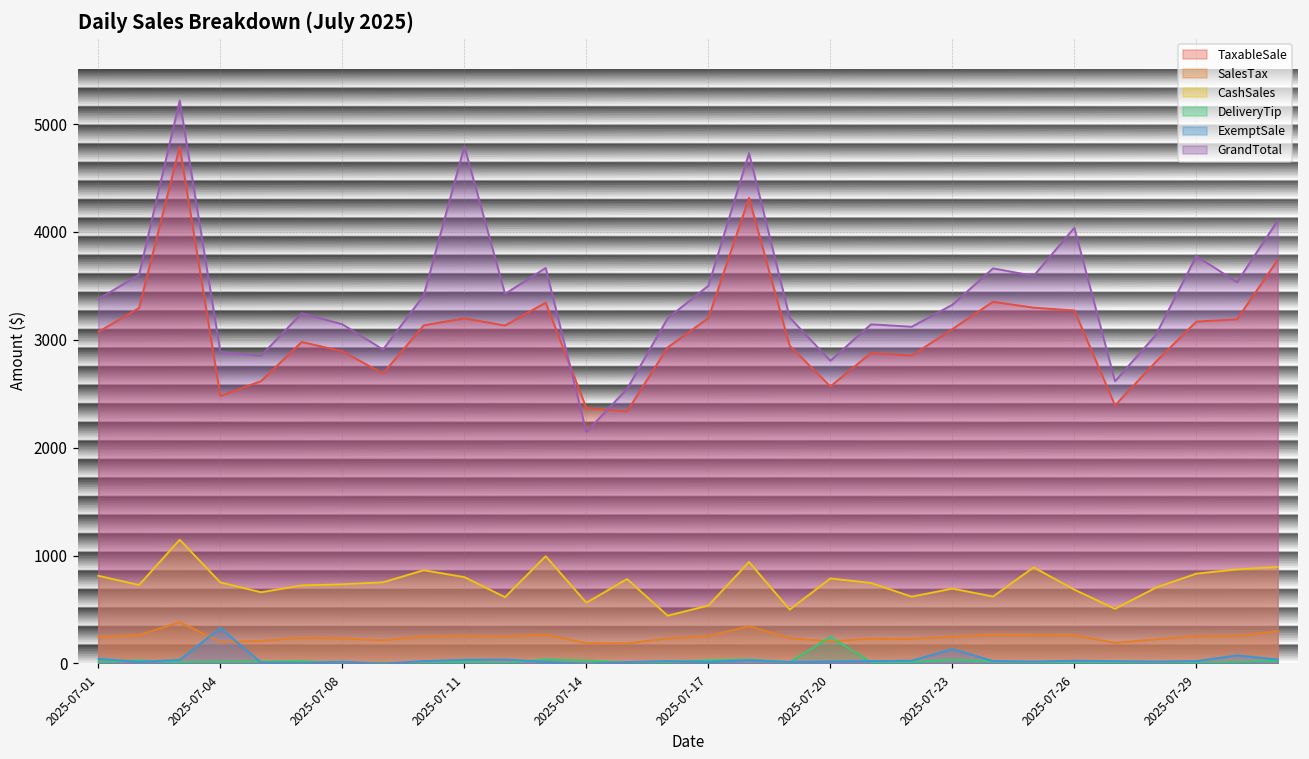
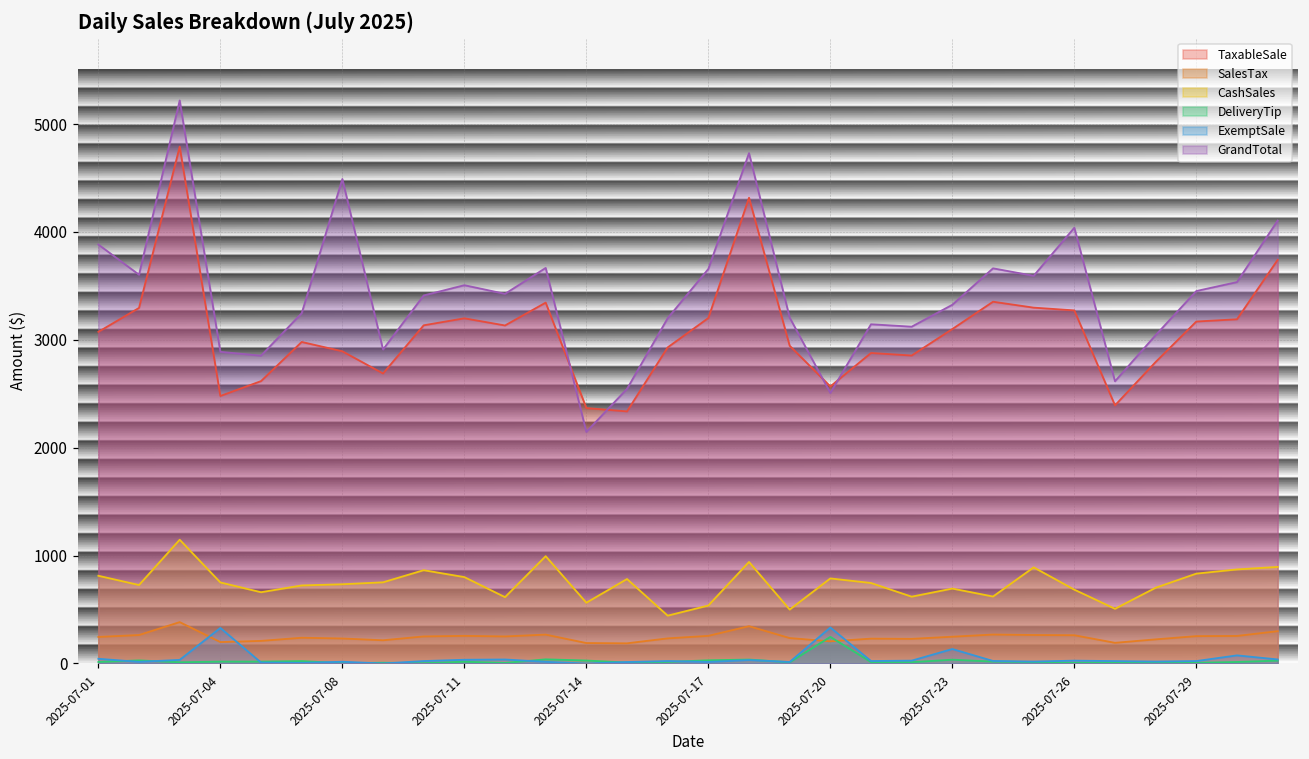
  {
    "DeliveryTip": {
      "2025-07-01": 0,
      "2025-07-04": 0,
      "2025-07-14": 0,
      "2025-07-20": 200,
      "2025-07-23": 0
    },
    "ExemptSale": {
      "2025-07-01": 0,
      "2025-07-04": 300,
      "2025-07-14": 0,
-     "2025-07-20": 0,
+     "2025-07-20": 300,
      "2025-07-23": 100
    },
    "GrandTotal": {
-     "2025-07-01": 3400,
+     "2025-07-01": 3900,
      "2025-07-04": 2900,
-     "2025-07-08": 3100,
-     "2025-07-11": 4800,
+     "2025-07-08": 4500,
+     "2025-07-11": 3500,
      "2025-07-14": 2100,
-     "2025-07-17": 3500,
-     "2025-07-20": 2800,
+     "2025-07-17": 3700,
+     "2025-07-20": 2500,
      "2025-07-23": 3300,
      "2025-07-26": 4000,
-     "2025-07-29": 3800
+     "2025-07-29": 3500
    }
  }
